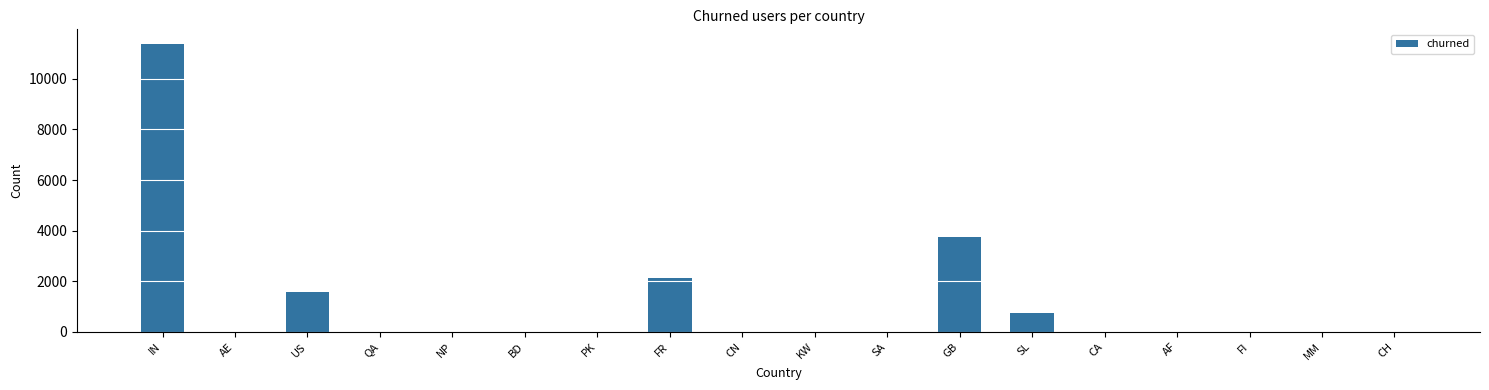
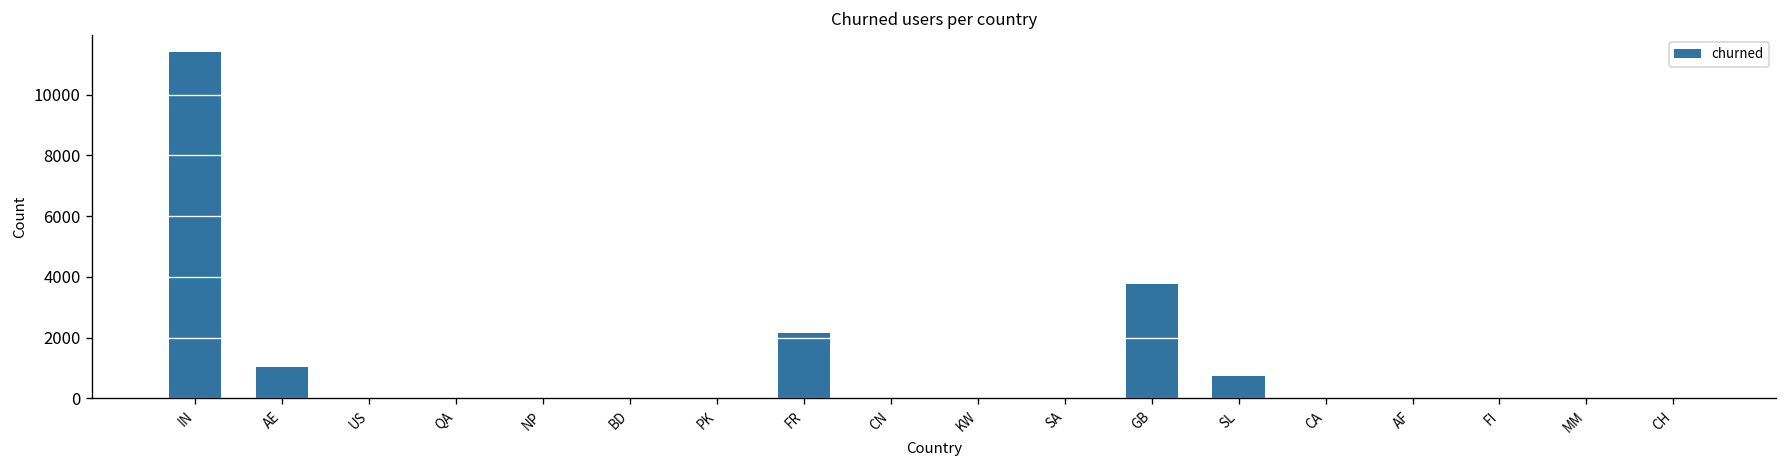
  {
    "IN": 11400,
-   "AE": 0,
-   "US": 1600,
+   "AE": 1000,
+   "US": 0,
    "QA": 0,
    "FR": 2100,
    "GB": 3800,
    "SL": 700
  }
